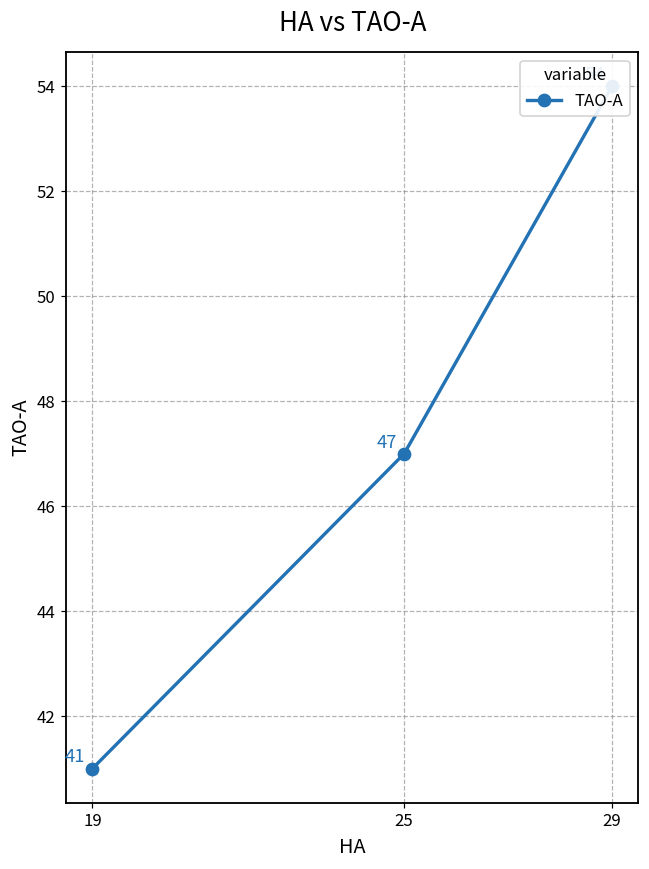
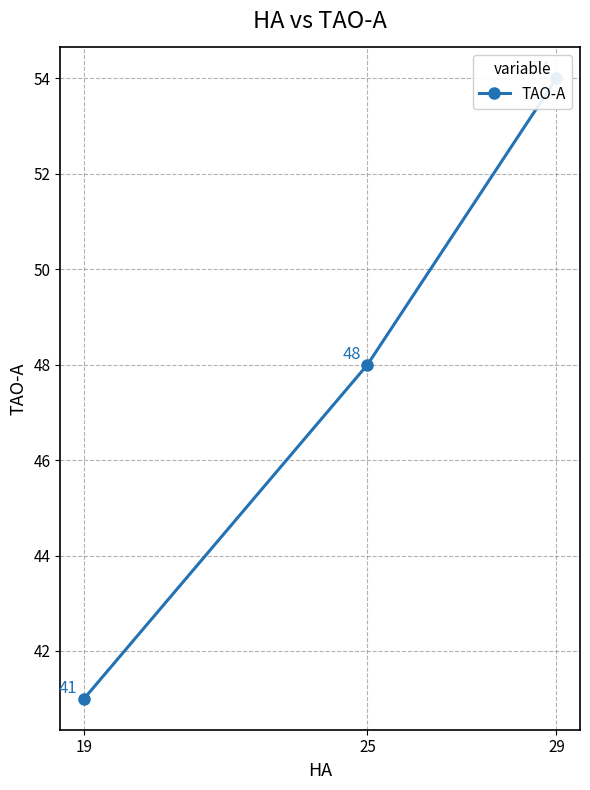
  {
    "19": 41,
-   "25": 47
+   "25": 48
  }
